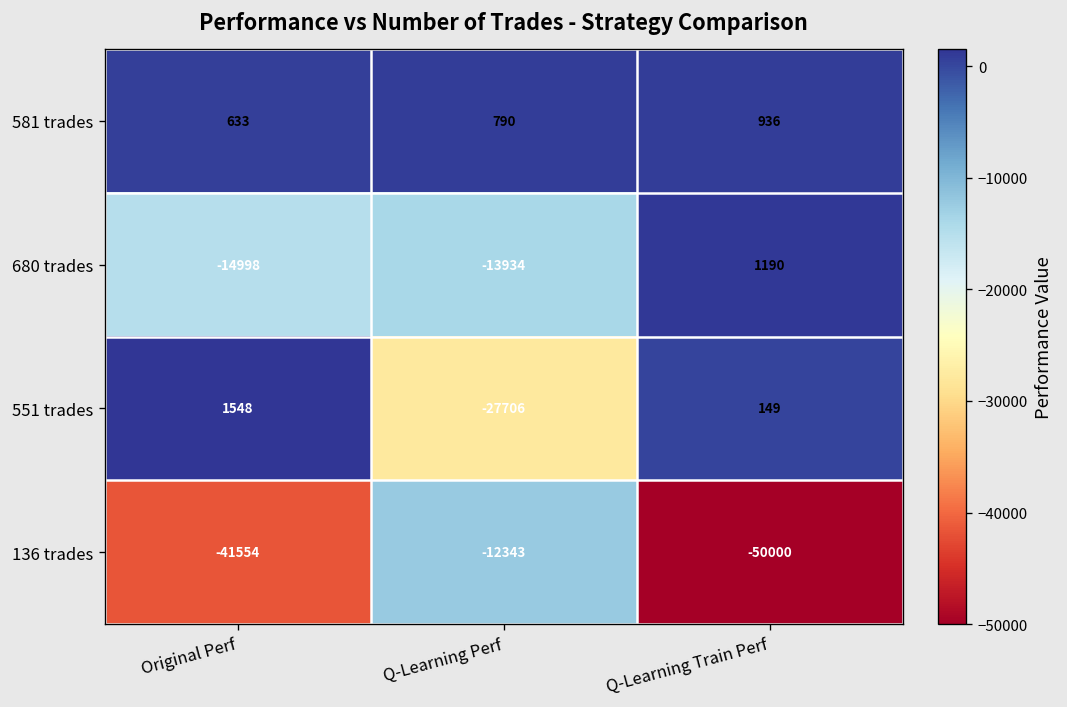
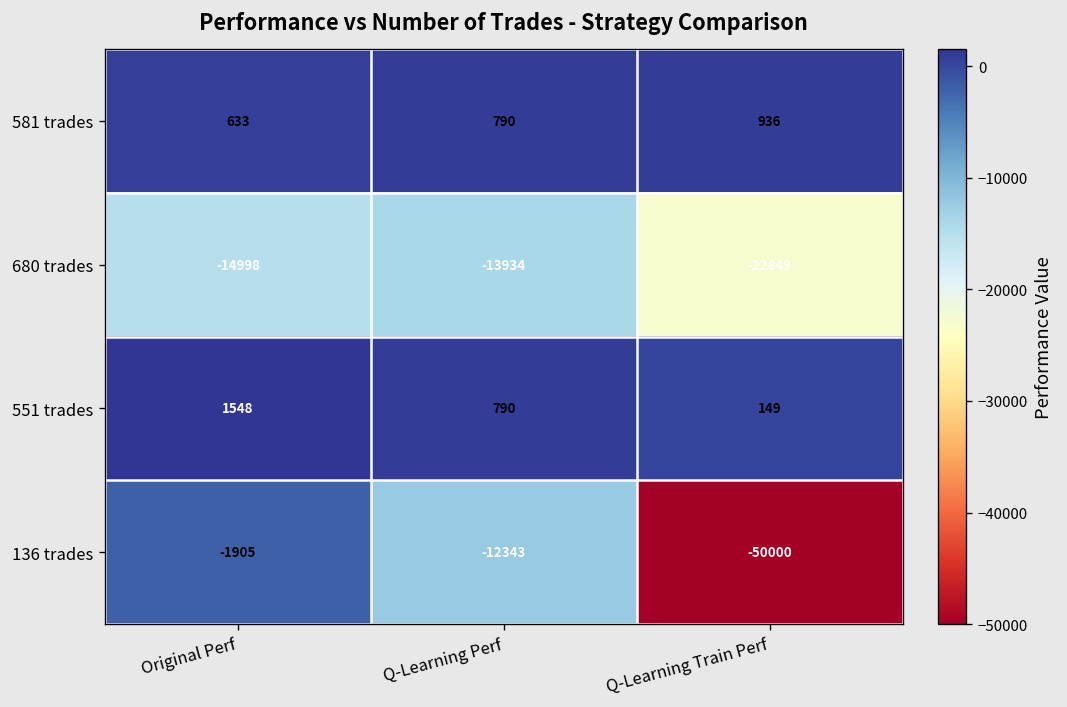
  {
    "581 trades": {
      "Original Perf": 633,
      "Q-Learning Perf": 790,
      "Q-Learning Train Perf": 936
    },
    "680 trades": {
      "Original Perf": -14998,
      "Q-Learning Perf": -13934,
-     "Q-Learning Train Perf": 1190
+     "Q-Learning Train Perf": -22849
    },
    "551 trades": {
      "Original Perf": 1548,
-     "Q-Learning Perf": -27706,
+     "Q-Learning Perf": 790,
      "Q-Learning Train Perf": 149
    },
    "136 trades": {
-     "Original Perf": -41554,
+     "Original Perf": -1905,
      "Q-Learning Perf": -12343,
      "Q-Learning Train Perf": -50000
    }
  }
